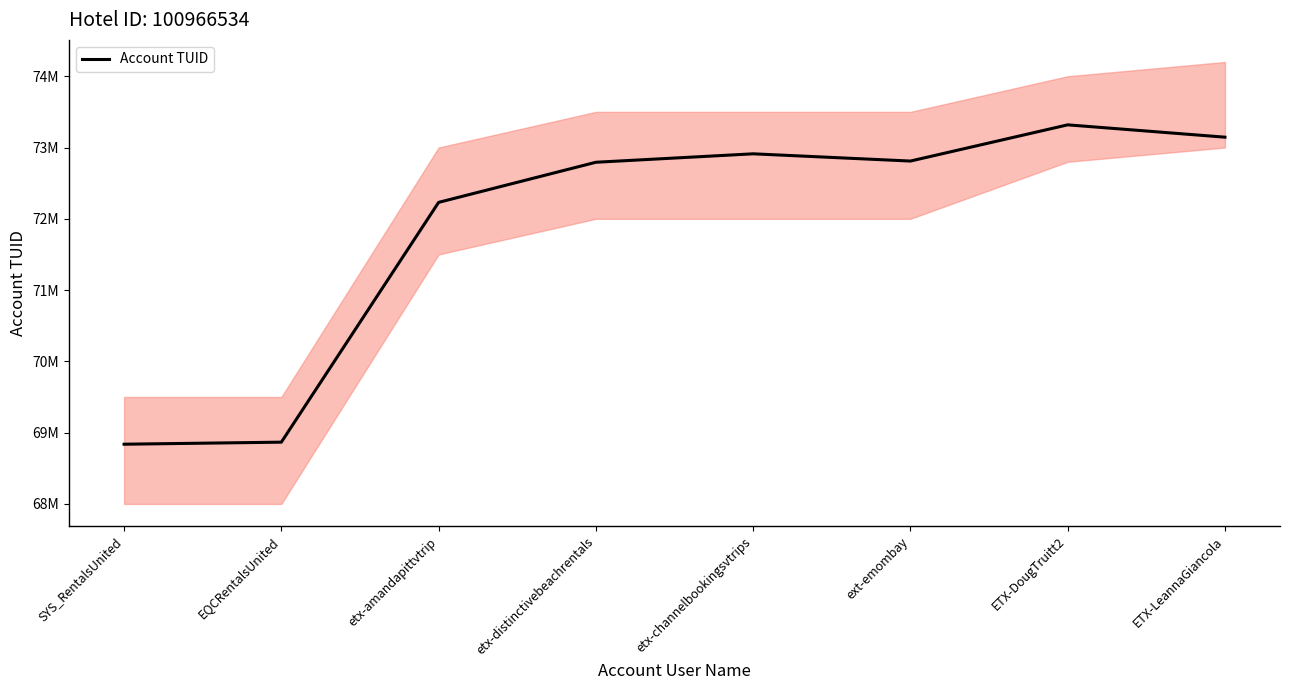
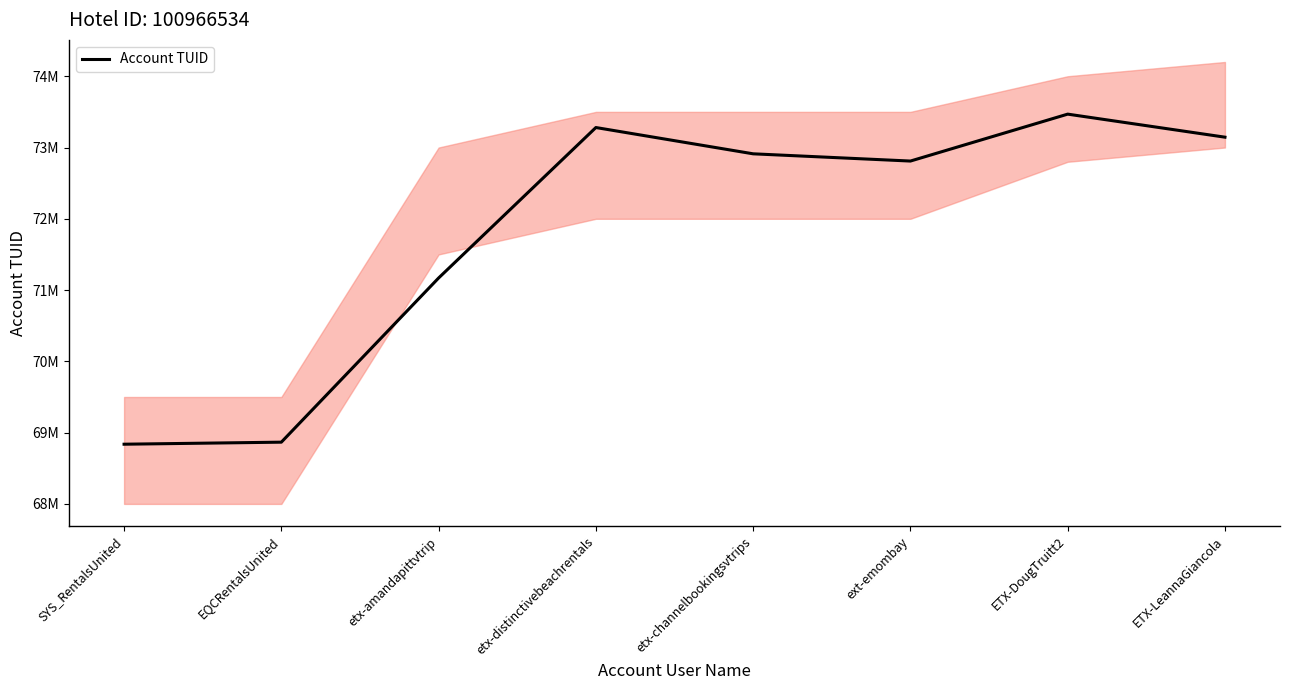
  {
    "Account TUID": {
      "SYS_RentalsUnited": 68800000,
      "EQCRentalsUnited": 68900000,
-     "etx-amandapittvtrip": 72200000,
-     "etx-distinctivebeachrentals": 72800000,
+     "etx-amandapittvtrip": 71200000,
+     "etx-distinctivebeachrentals": 73300000,
      "etx-channelbookingsvtrips": 72900000,
      "ext-emombay": 72800000,
-     "ETX-DougTruitt2": 73300000,
+     "ETX-DougTruitt2": 73500000,
      "ETX-LeannaGiancola": 73100000
    }
  }
